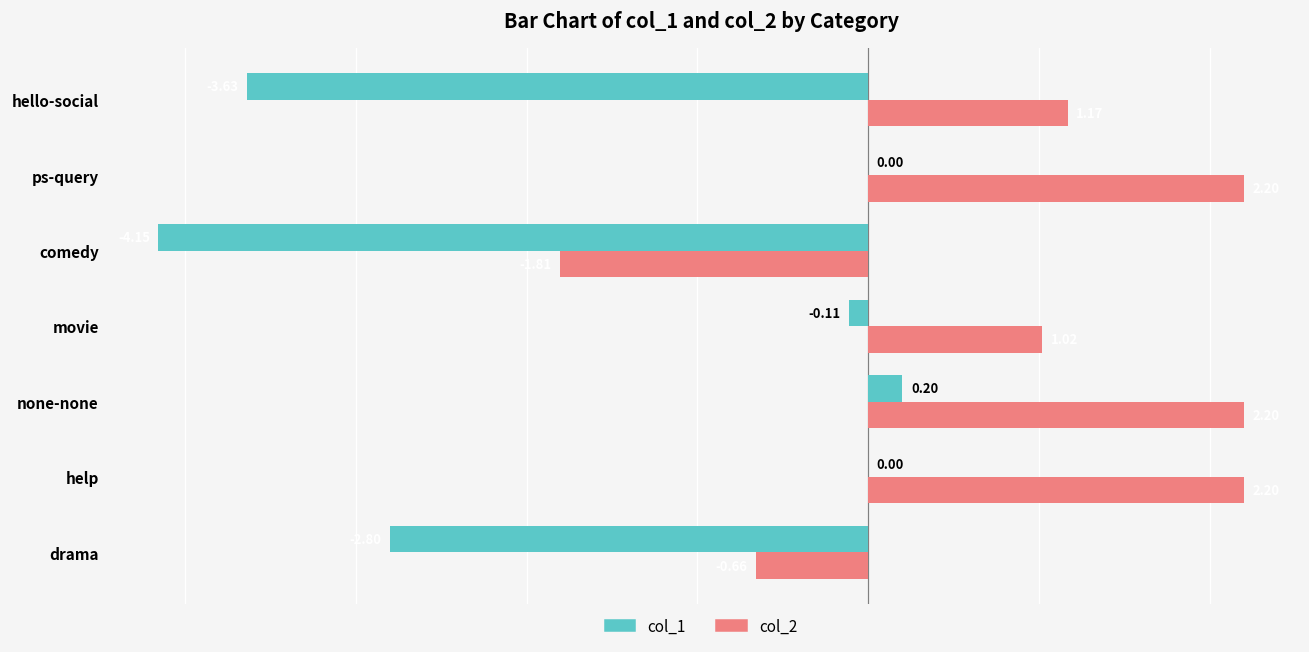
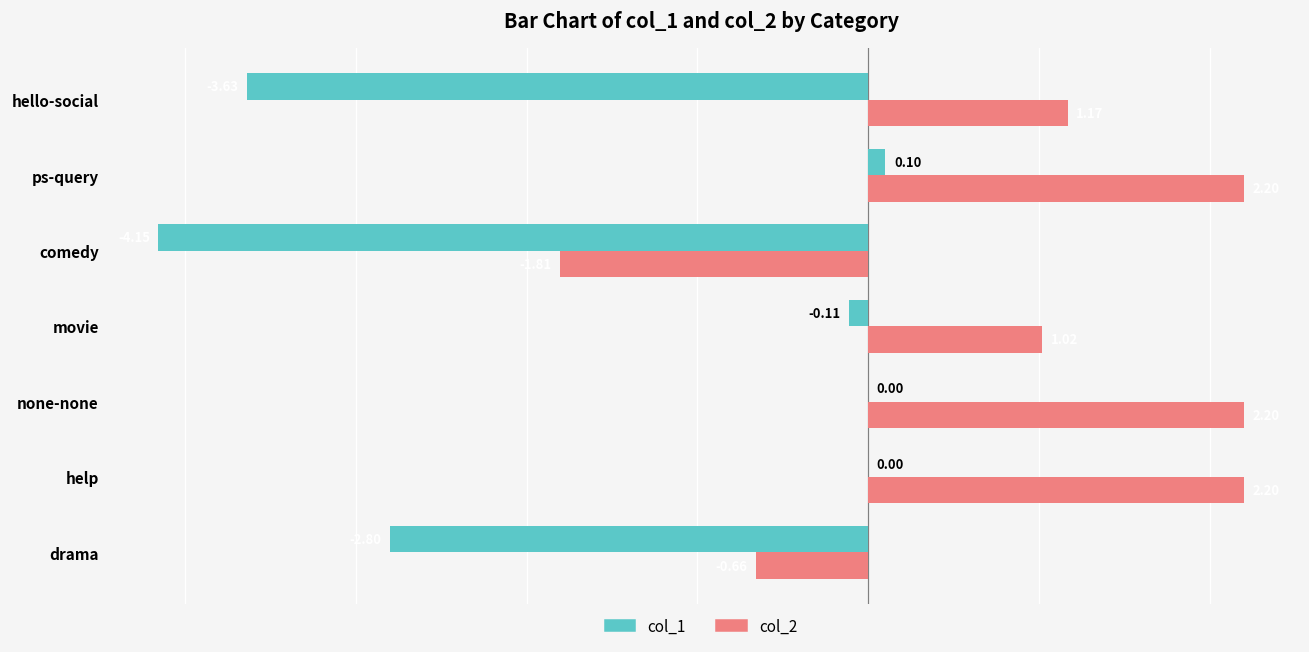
  {
    "col_1": {
-     "ps-query": 0.00,
+     "ps-query": 0.10,
      "movie": -0.11,
-     "none-none": 0.20,
+     "none-none": 0.00,
      "help": 0.00
    }
  }
